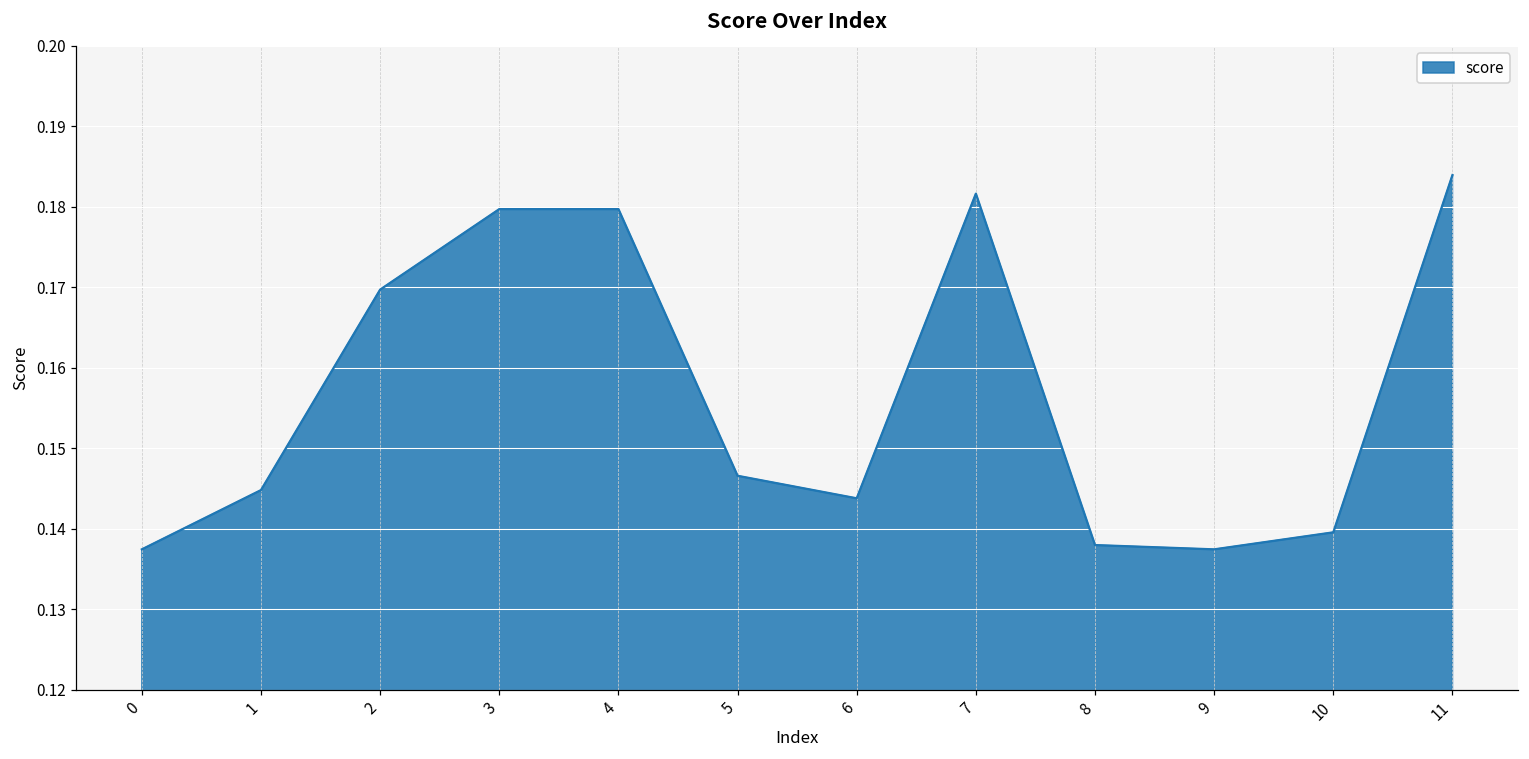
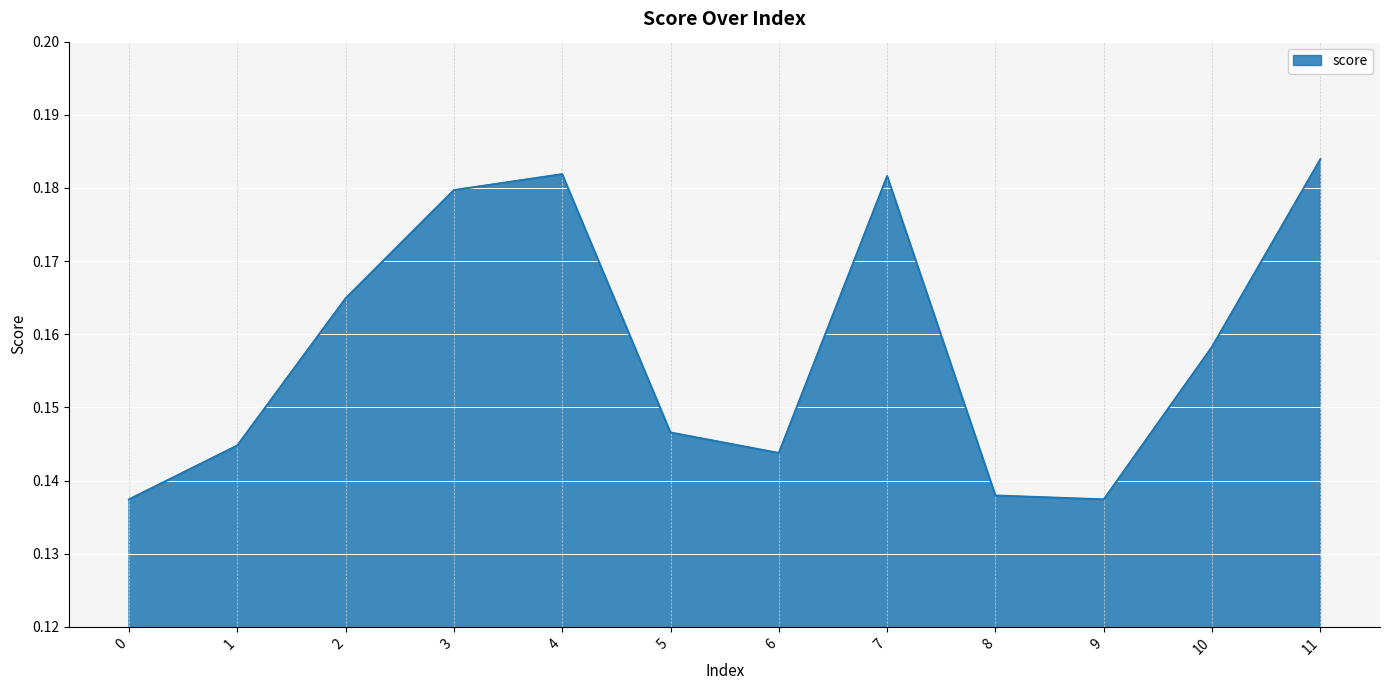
  {
    "0": 0.137,
    "1": 0.145,
-   "2": 0.170,
+   "2": 0.165,
    "3": 0.180,
-   "4": 0.180,
+   "4": 0.182,
    "5": 0.147,
    "6": 0.144,
    "7": 0.182,
    "8": 0.138,
    "9": 0.137,
-   "10": 0.140,
+   "10": 0.158,
    "11": 0.184
  }
